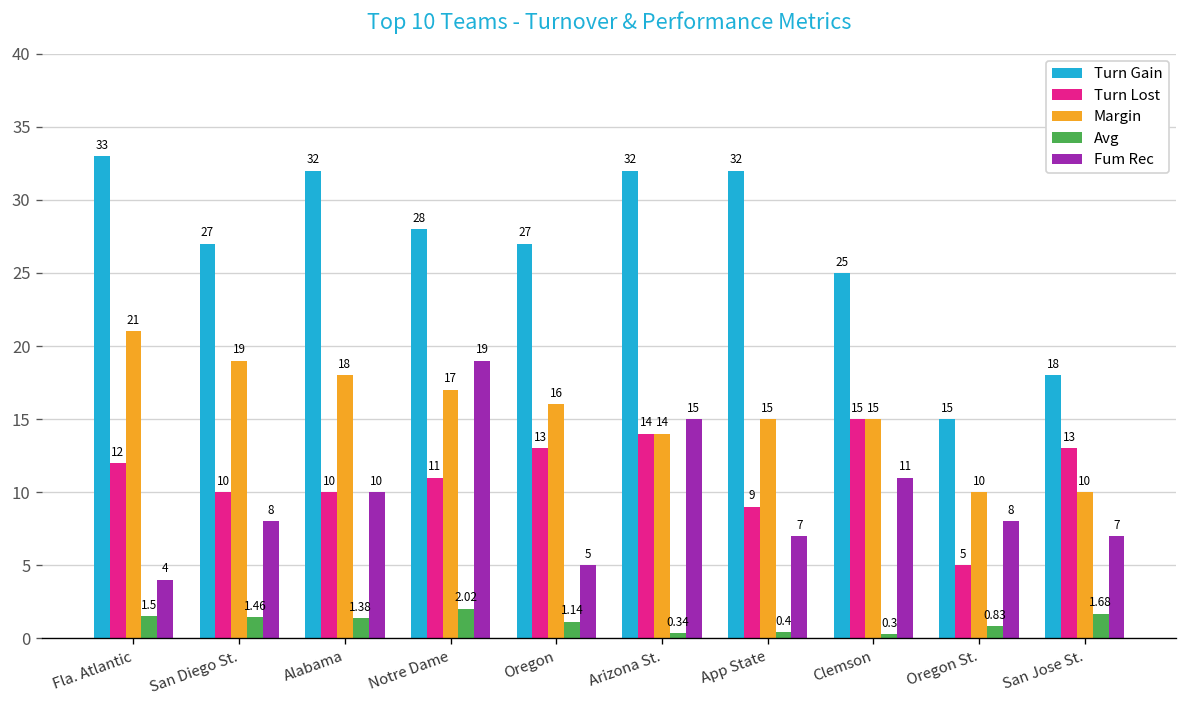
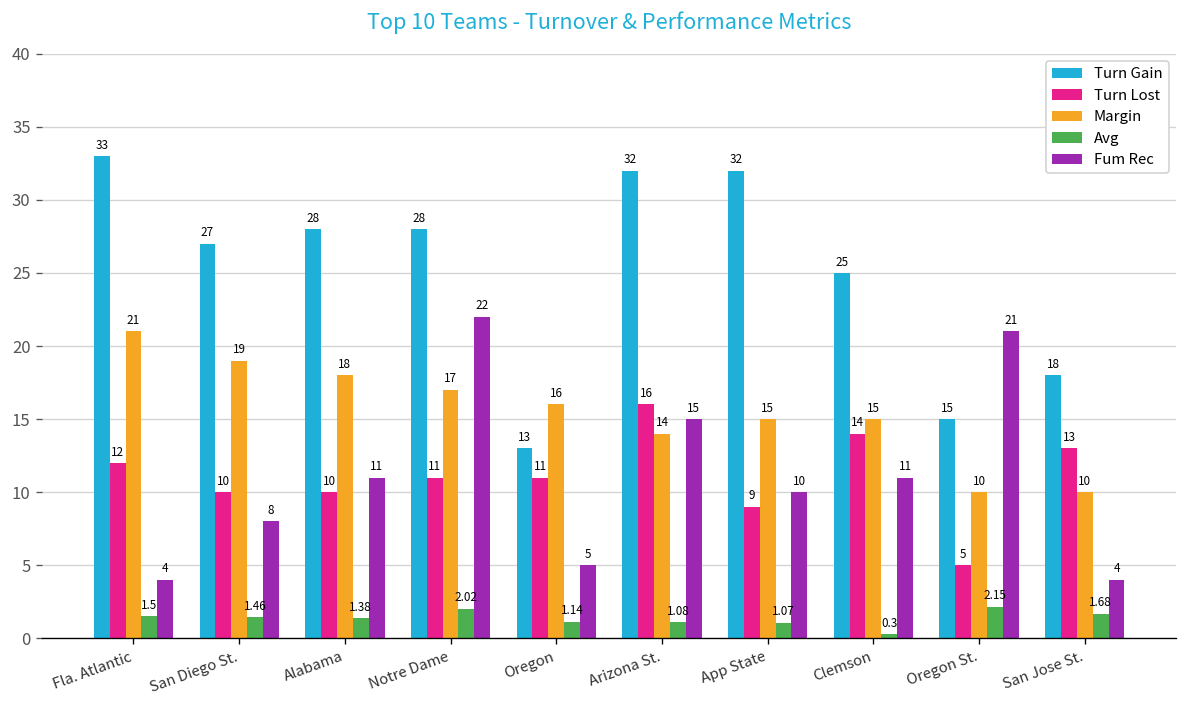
  {
    "Turn Gain": {
      "Fla. Atlantic": 33,
      "San Diego St.": 27,
-     "Alabama": 32,
+     "Alabama": 28,
      "Notre Dame": 28,
-     "Oregon": 27,
+     "Oregon": 13,
      "Arizona St.": 32,
      "App State": 32,
      "Clemson": 25,
      "Oregon St.": 15,
      "San Jose St.": 18
    },
    "Turn Lost": {
      "Fla. Atlantic": 12,
      "San Diego St.": 10,
      "Alabama": 10,
      "Notre Dame": 11,
-     "Oregon": 13,
-     "Arizona St.": 14,
+     "Oregon": 11,
+     "Arizona St.": 16,
      "App State": 9,
-     "Clemson": 15,
+     "Clemson": 14,
      "Oregon St.": 5,
      "San Jose St.": 13
    },
    "Margin": {
      "Fla. Atlantic": 21,
      "San Diego St.": 19,
      "Alabama": 18,
      "Notre Dame": 17,
      "Oregon": 16,
      "Arizona St.": 14,
      "App State": 15,
      "Clemson": 15,
      "Oregon St.": 10,
      "San Jose St.": 10
    },
    "Avg": {
      "Fla. Atlantic": 1.5,
      "San Diego St.": 1.46,
      "Alabama": 1.38,
      "Notre Dame": 2.02,
      "Oregon": 1.14,
-     "Arizona St.": 0.34,
-     "App State": 0.4,
+     "Arizona St.": 1.08,
+     "App State": 1.07,
      "Clemson": 0.3,
-     "Oregon St.": 0.83,
+     "Oregon St.": 2.15,
      "San Jose St.": 1.68
    },
    "Fum Rec": {
      "Fla. Atlantic": 4,
      "San Diego St.": 8,
-     "Alabama": 10,
-     "Notre Dame": 19,
+     "Alabama": 11,
+     "Notre Dame": 22,
      "Oregon": 5,
      "Arizona St.": 15,
-     "App State": 7,
+     "App State": 10,
      "Clemson": 11,
-     "Oregon St.": 8,
-     "San Jose St.": 7
+     "Oregon St.": 21,
+     "San Jose St.": 4
    }
  }
